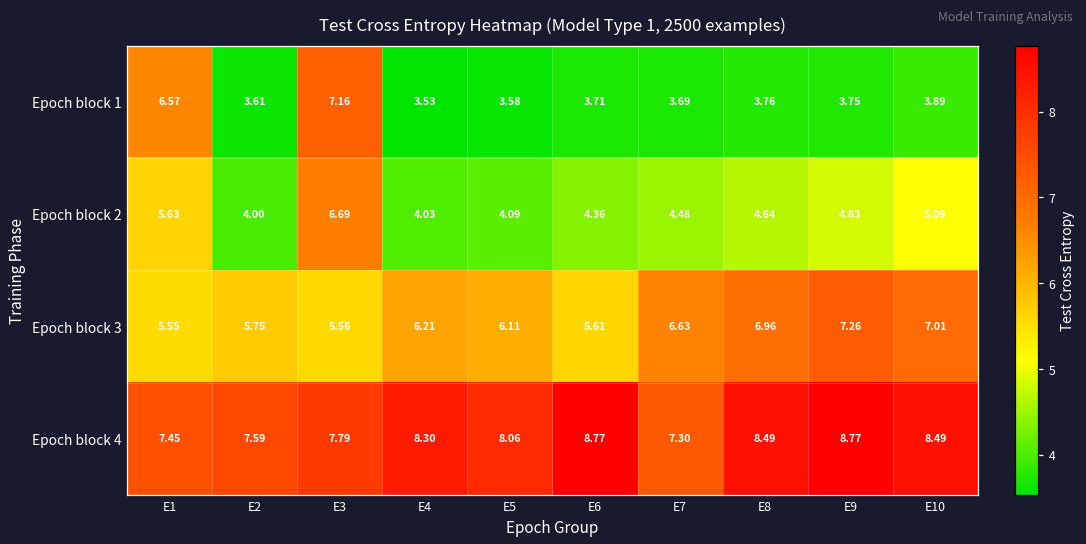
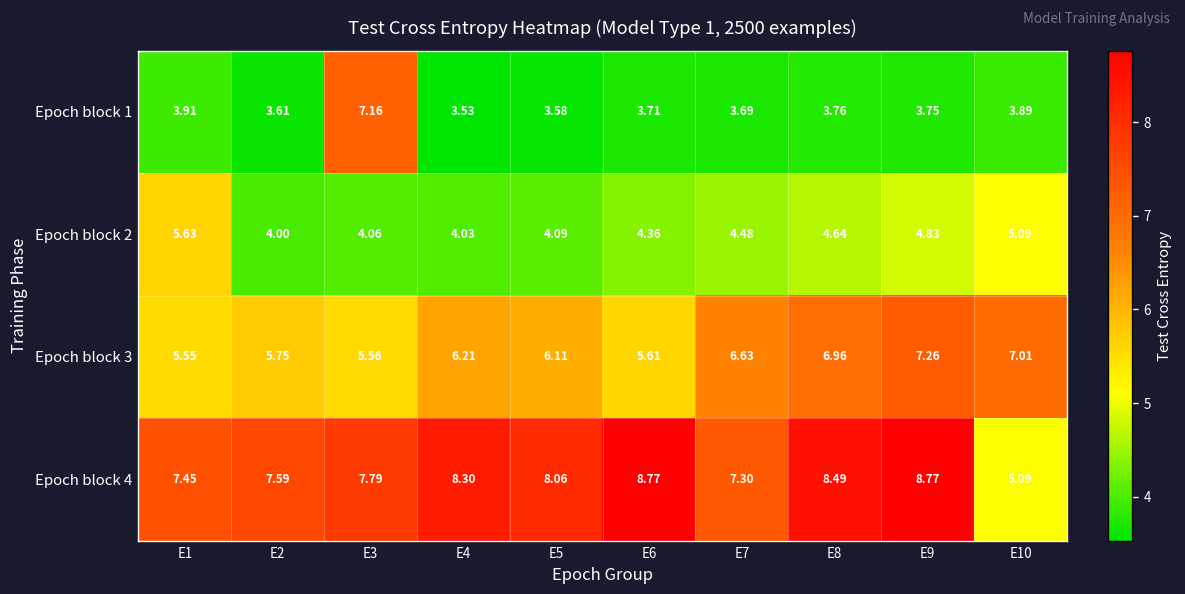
  {
    "Epoch block 1": {
-     "E1": 6.57,
+     "E1": 3.91,
      "E2": 3.61,
      "E3": 7.16,
      "E4": 3.53,
      "E5": 3.58,
      "E6": 3.71,
      "E7": 3.69,
      "E8": 3.76,
      "E9": 3.75,
      "E10": 3.89
    },
    "Epoch block 2": {
      "E1": 5.63,
      "E2": 4.00,
-     "E3": 6.69,
+     "E3": 4.06,
      "E4": 4.03,
      "E5": 4.09,
      "E6": 4.36,
      "E7": 4.48,
      "E8": 4.64,
      "E9": 4.83,
      "E10": 5.09
    },
    "Epoch block 3": {
      "E1": 5.55,
      "E2": 5.75,
      "E3": 5.56,
      "E4": 6.21,
      "E5": 6.11,
      "E6": 5.61,
      "E7": 6.63,
      "E8": 6.96,
      "E9": 7.26,
      "E10": 7.01
    },
    "Epoch block 4": {
      "E1": 7.45,
      "E2": 7.59,
      "E3": 7.79,
      "E4": 8.30,
      "E5": 8.06,
      "E6": 8.77,
      "E7": 7.30,
      "E8": 8.49,
      "E9": 8.77,
-     "E10": 8.49
+     "E10": 5.09
    }
  }
